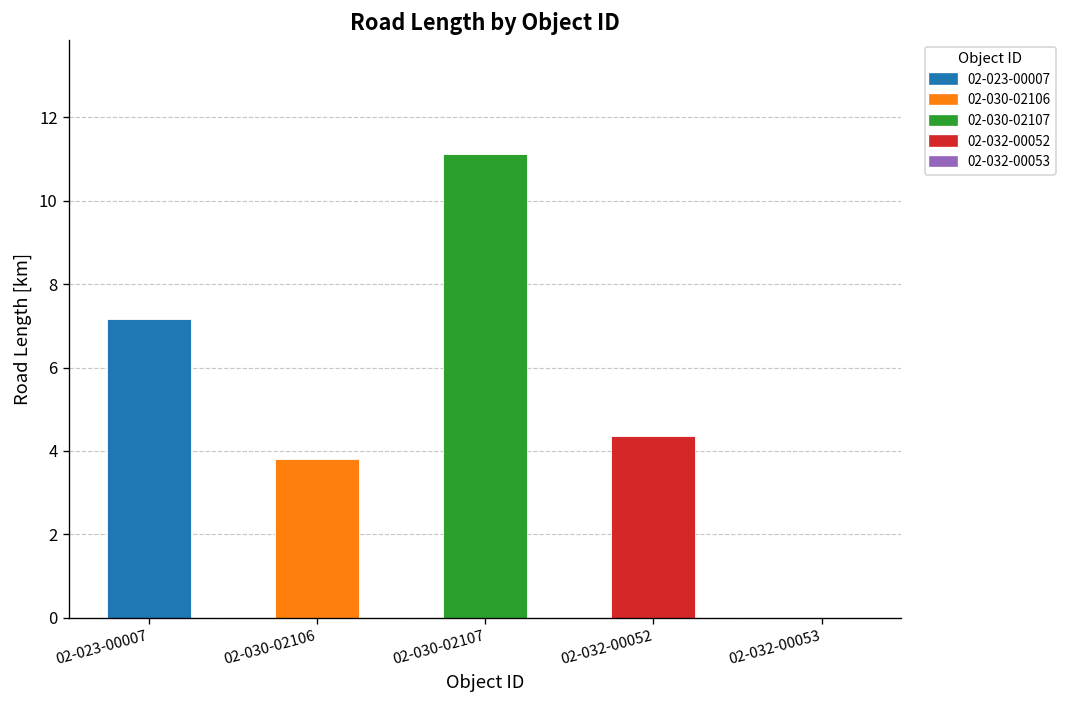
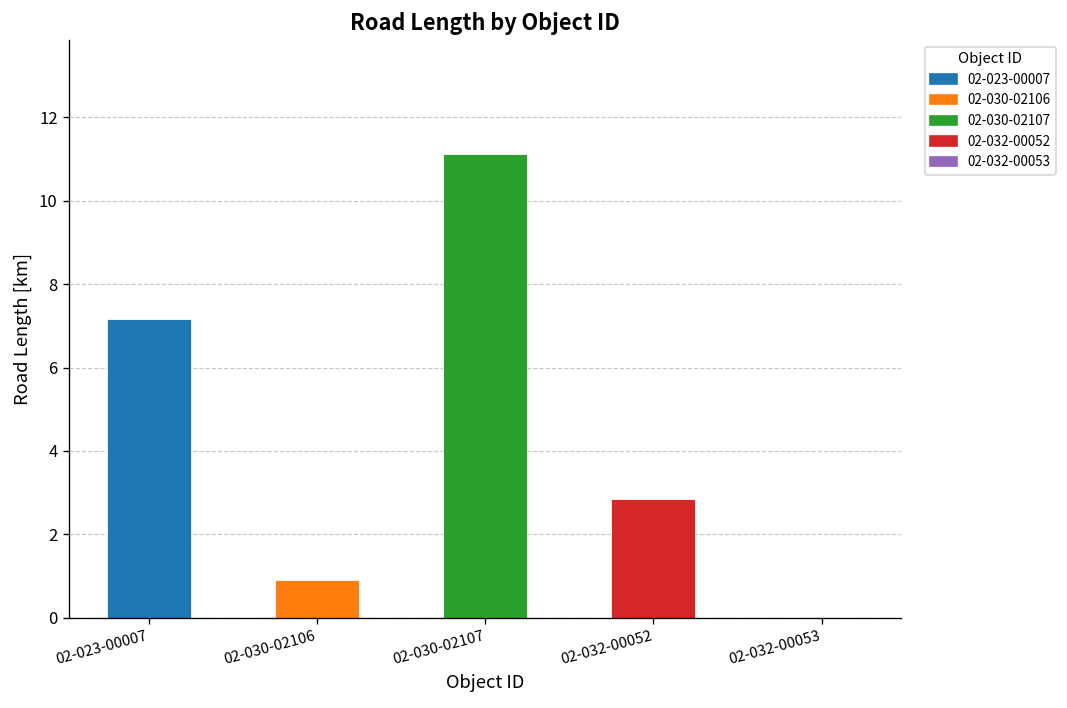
  {
    "02-023-00007": 7.2,
-   "02-030-02106": 3.8,
+   "02-030-02106": 0.9,
    "02-030-02107": 11.1,
-   "02-032-00052": 4.4,
+   "02-032-00052": 2.9,
    "02-032-00053": 0.0
  }
